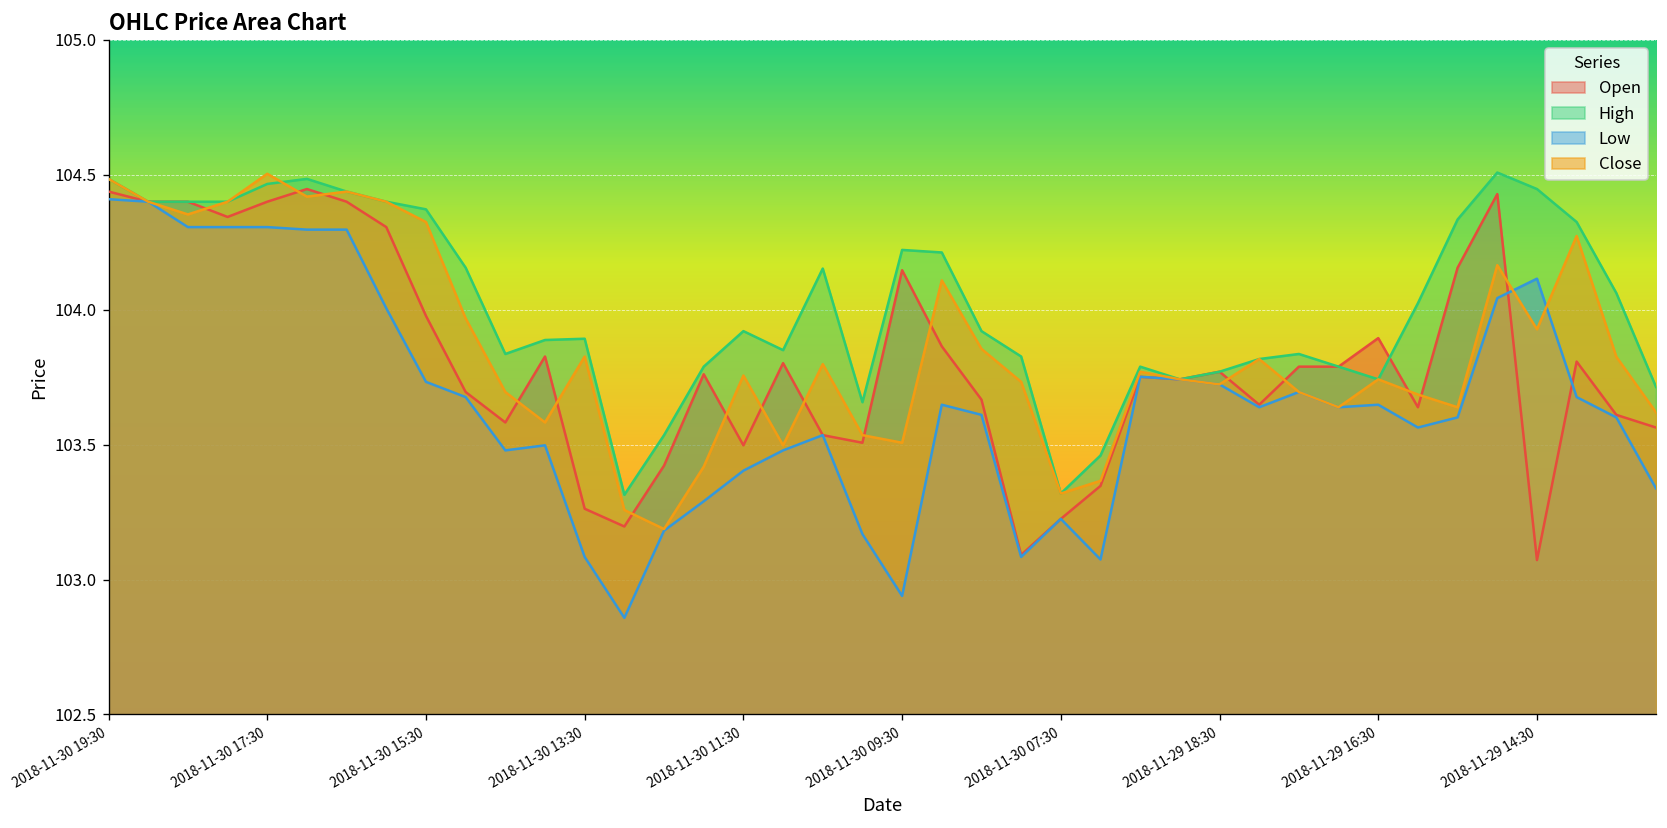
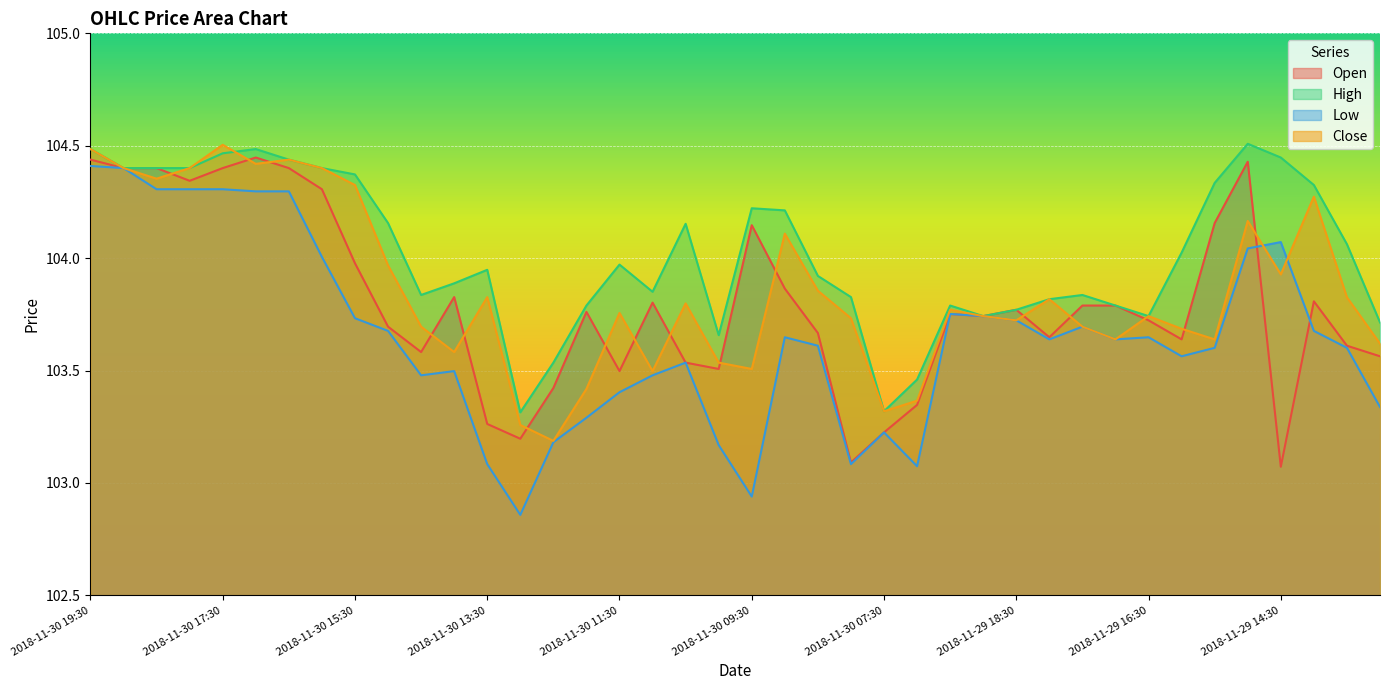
  {
    "Open": {
      "2018-11-30 19:30": 104.44,
      "2018-11-30 17:30": 104.40,
      "2018-11-30 15:30": 103.98,
      "2018-11-30 13:30": 103.26,
      "2018-11-30 11:30": 103.50,
      "2018-11-30 09:30": 104.15,
-     "2018-11-29 16:30": 103.90,
+     "2018-11-29 16:30": 103.72,
      "2018-11-29 14:30": 103.07
    },
    "High": {
      "2018-11-30 17:30": 104.47,
      "2018-11-30 15:30": 104.37,
-     "2018-11-30 13:30": 103.89,
-     "2018-11-30 11:30": 103.92,
+     "2018-11-30 13:30": 103.95,
+     "2018-11-30 11:30": 103.97,
      "2018-11-30 09:30": 104.22,
      "2018-11-29 14:30": 104.45
    },
    "Low": {
      "2018-11-30 19:30": 104.41,
      "2018-11-30 17:30": 104.31,
      "2018-11-30 15:30": 103.73,
      "2018-11-30 13:30": 103.08,
      "2018-11-30 11:30": 103.40,
      "2018-11-30 09:30": 102.94,
      "2018-11-29 16:30": 103.65,
-     "2018-11-29 14:30": 104.12
+     "2018-11-29 14:30": 104.07
    },
    "Close": {
      "2018-11-30 17:30": 104.50,
      "2018-11-30 15:30": 104.33,
      "2018-11-30 13:30": 103.83,
      "2018-11-30 11:30": 103.76,
      "2018-11-30 09:30": 103.51,
      "2018-11-29 14:30": 103.93
    }
  }
